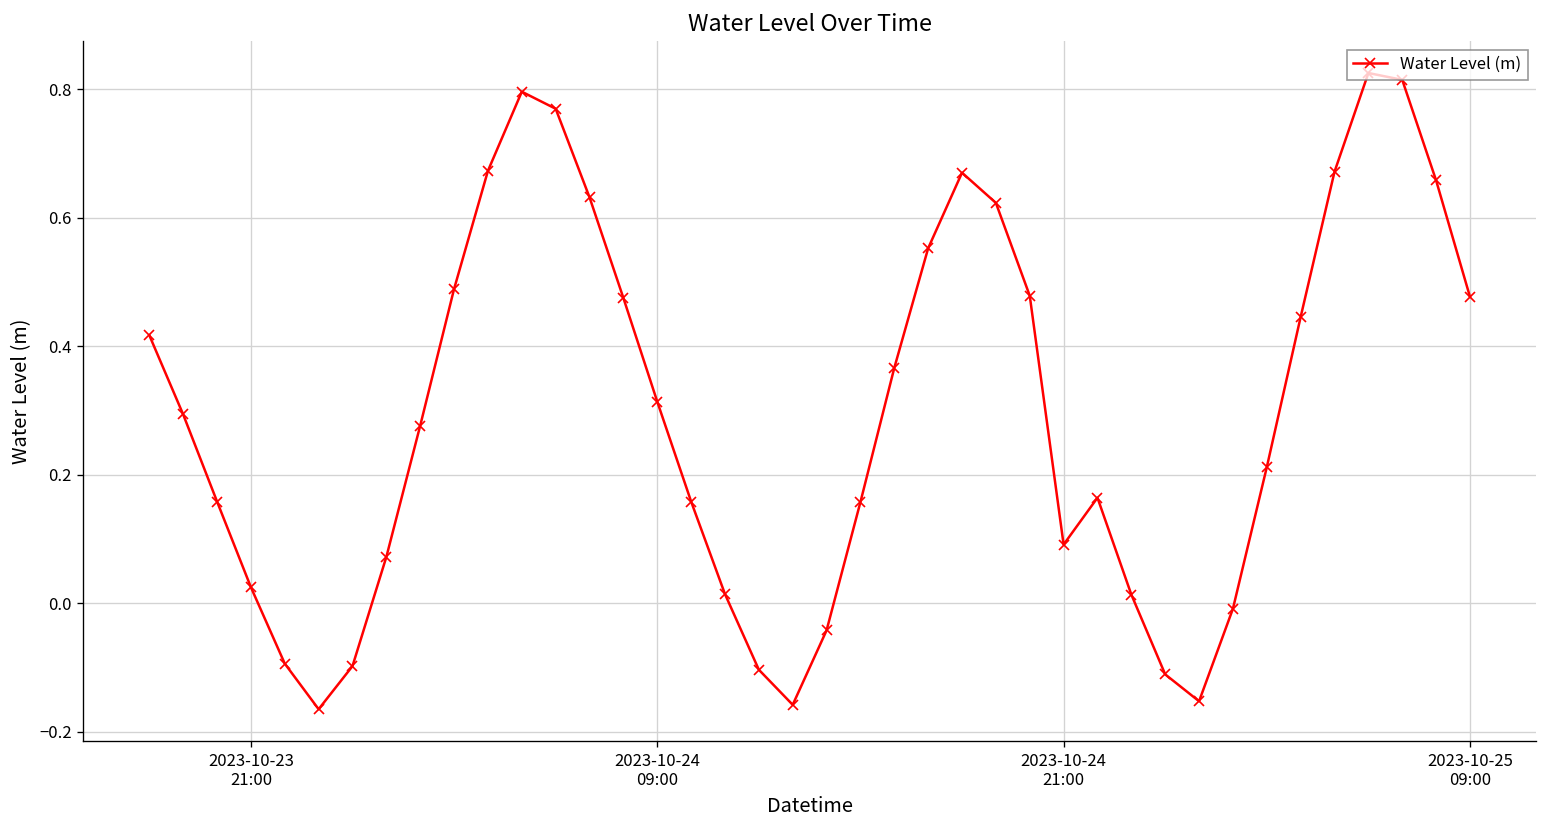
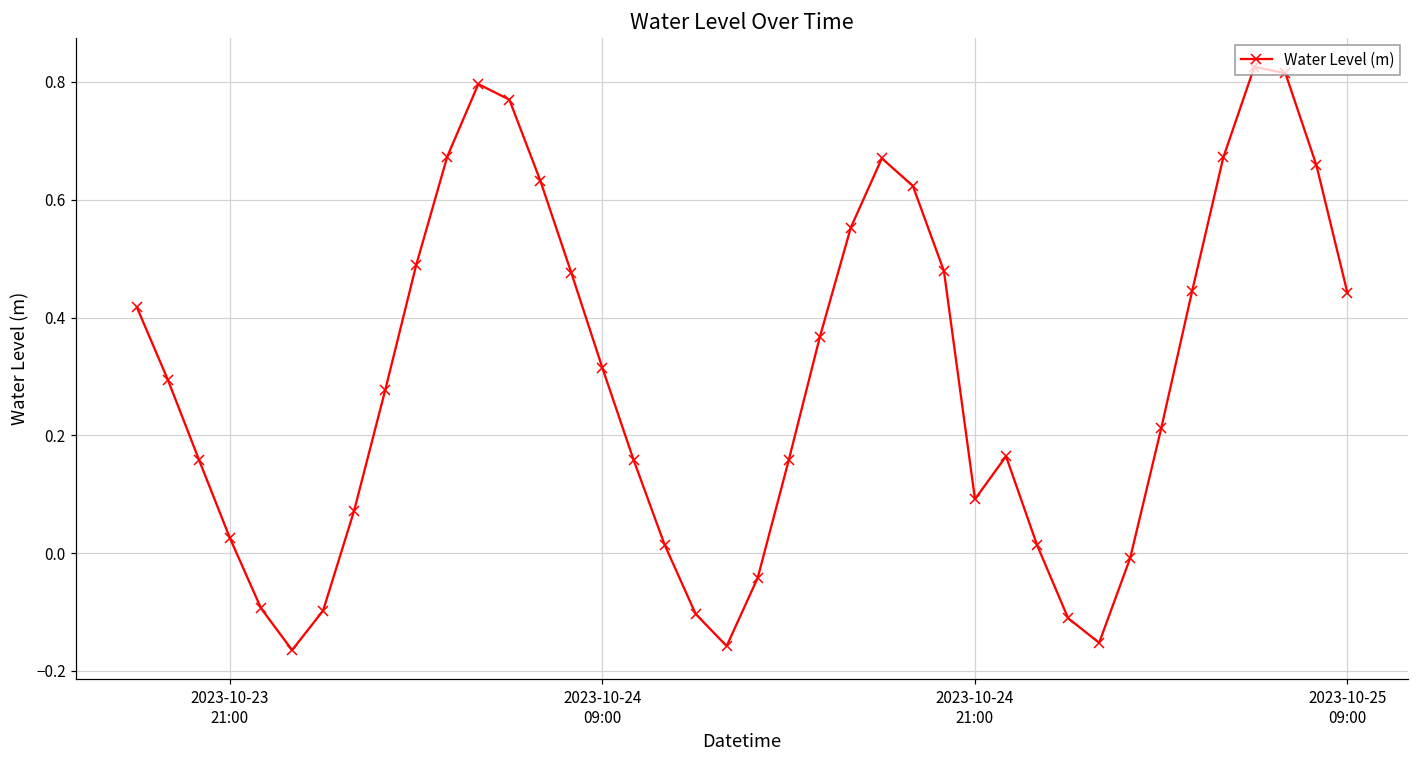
  {
    "2023-10-23 21:00": 0.03,
    "2023-10-24 09:00": 0.31,
    "2023-10-24 21:00": 0.09,
-   "2023-10-25 09:00": 0.48
+   "2023-10-25 09:00": 0.44
  }
